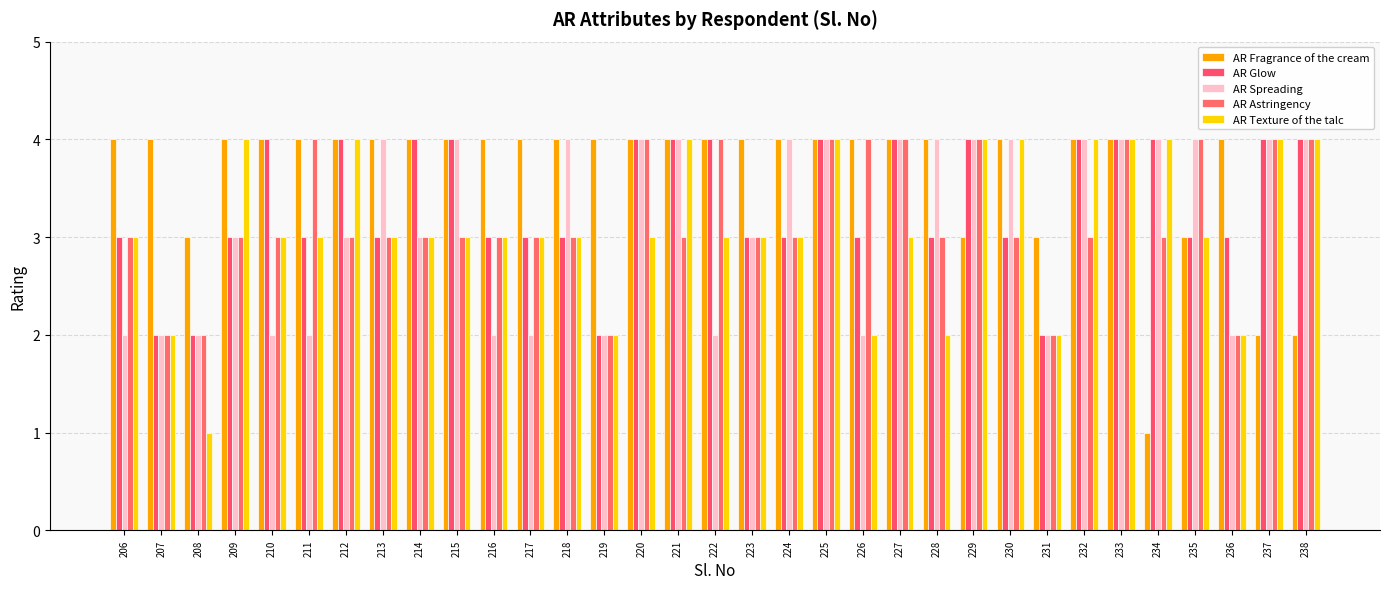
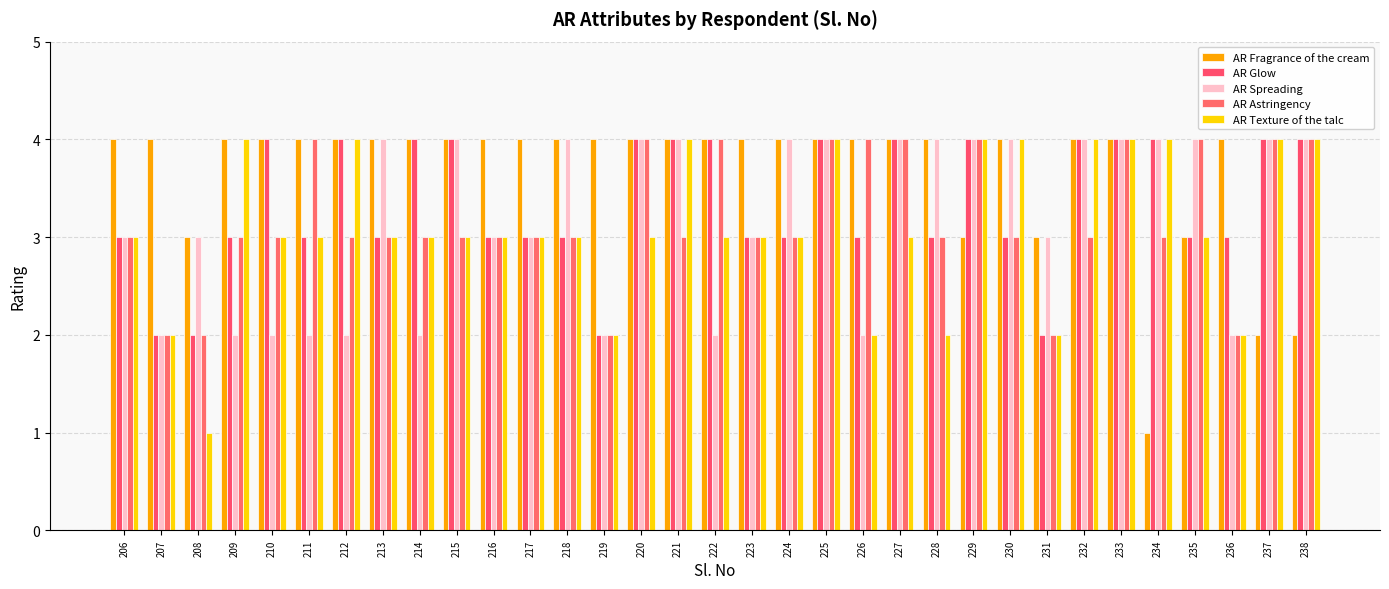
  {
    "AR Spreading": {
-     "206": 2,
+     "206": 3,
      "207": 2,
-     "208": 2,
-     "209": 3,
+     "208": 3,
+     "209": 2,
      "210": 2,
      "211": 2,
-     "212": 3,
+     "212": 2,
      "213": 4,
-     "214": 3,
+     "214": 2,
      "215": 4,
-     "216": 2,
-     "217": 2,
+     "216": 3,
+     "217": 3,
      "218": 4,
      "219": 2,
      "220": 4,
      "221": 4,
      "222": 2,
      "223": 3,
      "224": 4,
      "225": 4,
      "226": 2,
      "227": 4,
      "228": 4,
      "229": 4,
      "230": 4,
-     "231": 2,
+     "231": 3,
      "232": 4,
      "233": 4,
      "234": 4,
      "235": 4,
      "236": 2,
      "237": 4,
      "238": 4
    }
  }
